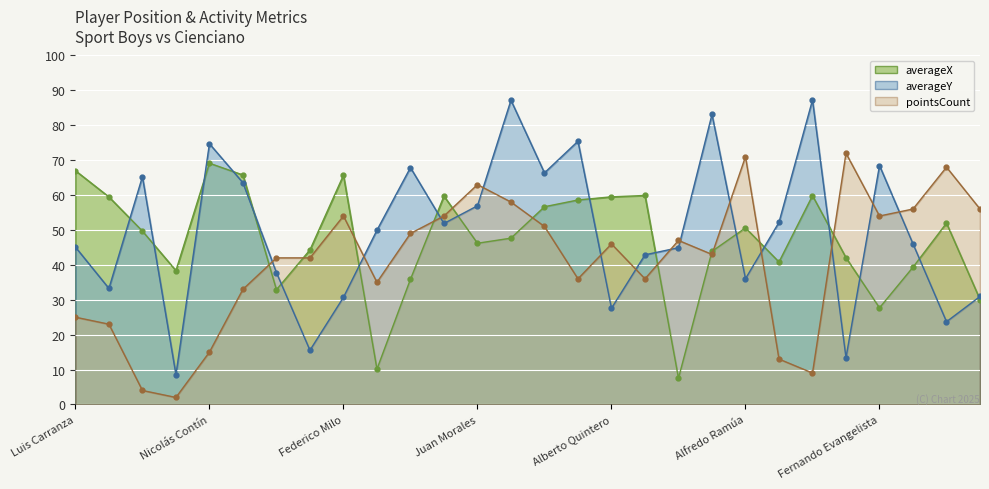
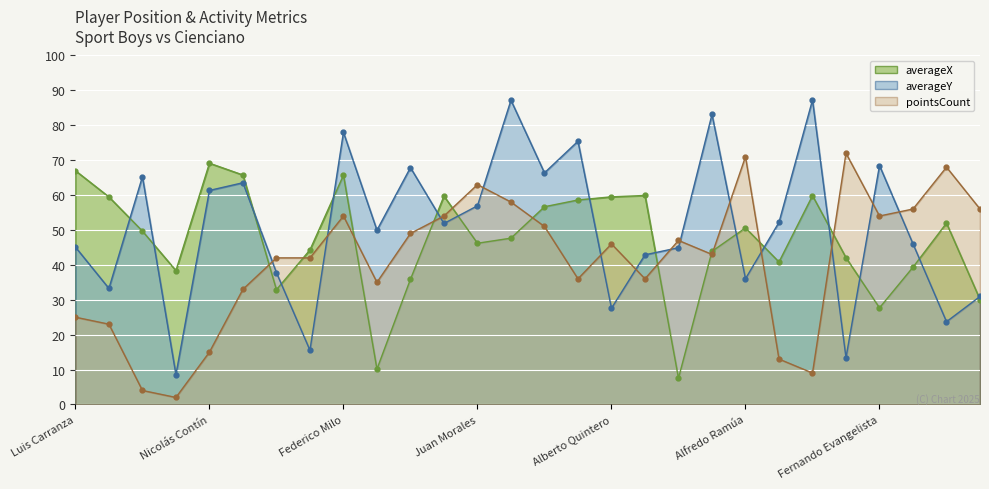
  {
    "averageY": {
      "Luis Carranza": 45,
-     "Nicolás Contín": 75,
-     "Federico Milo": 31,
+     "Nicolás Contín": 61,
+     "Federico Milo": 78,
      "Juan Morales": 57,
      "Alberto Quintero": 28,
      "Alfredo Ramúa": 36,
      "Fernando Evangelista": 68
    }
  }
